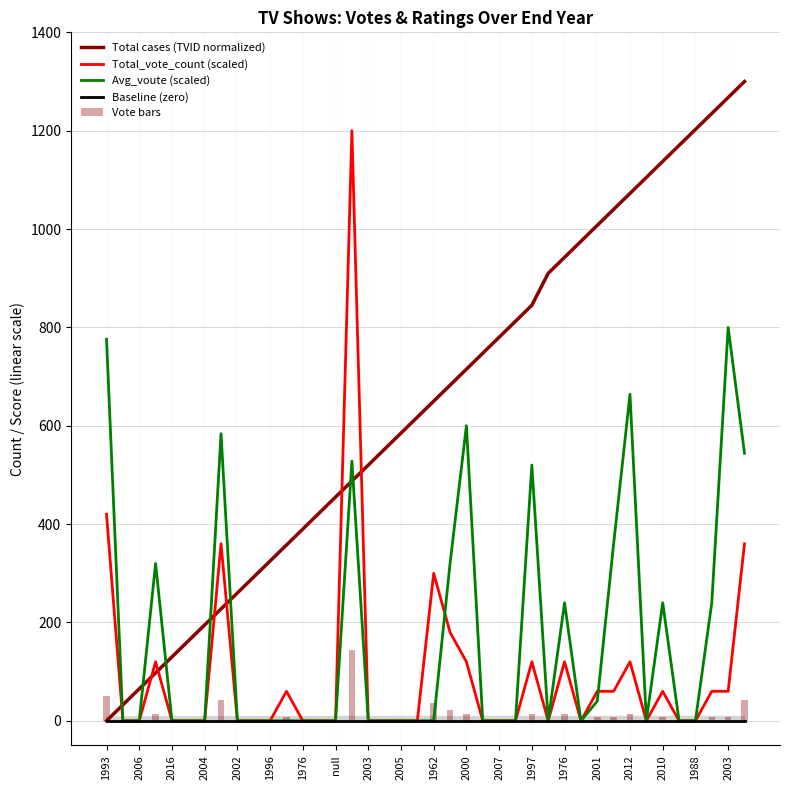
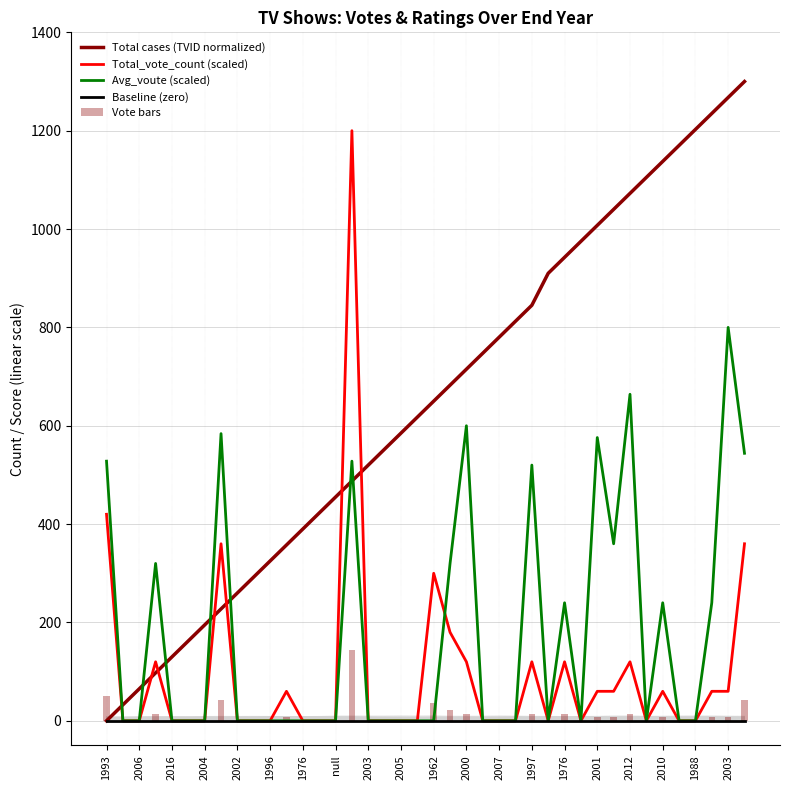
  {
    "Total_vote_count (scaled)": {
      "1993": 420,
      "1962": 300,
      "2000": 120,
      "2001": 60
    },
    "Avg_voute (scaled)": {
-     "1993": 780,
+     "1993": 530,
      "2000": 600,
-     "2001": 40
+     "2001": 580
    }
  }
